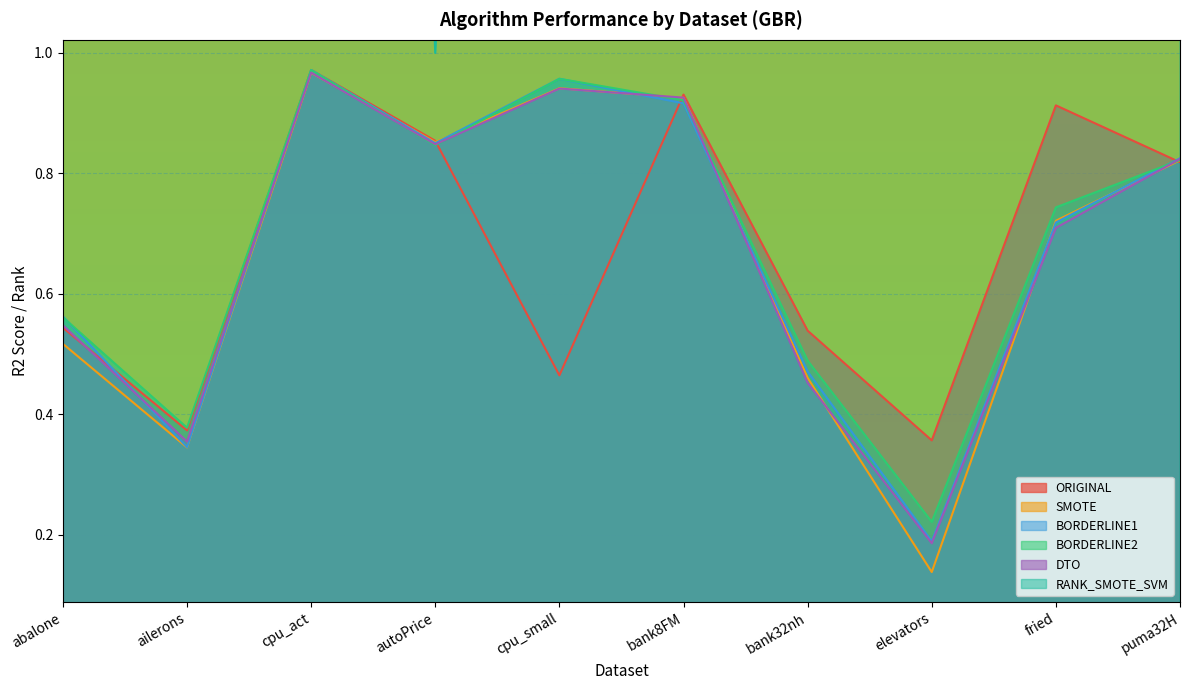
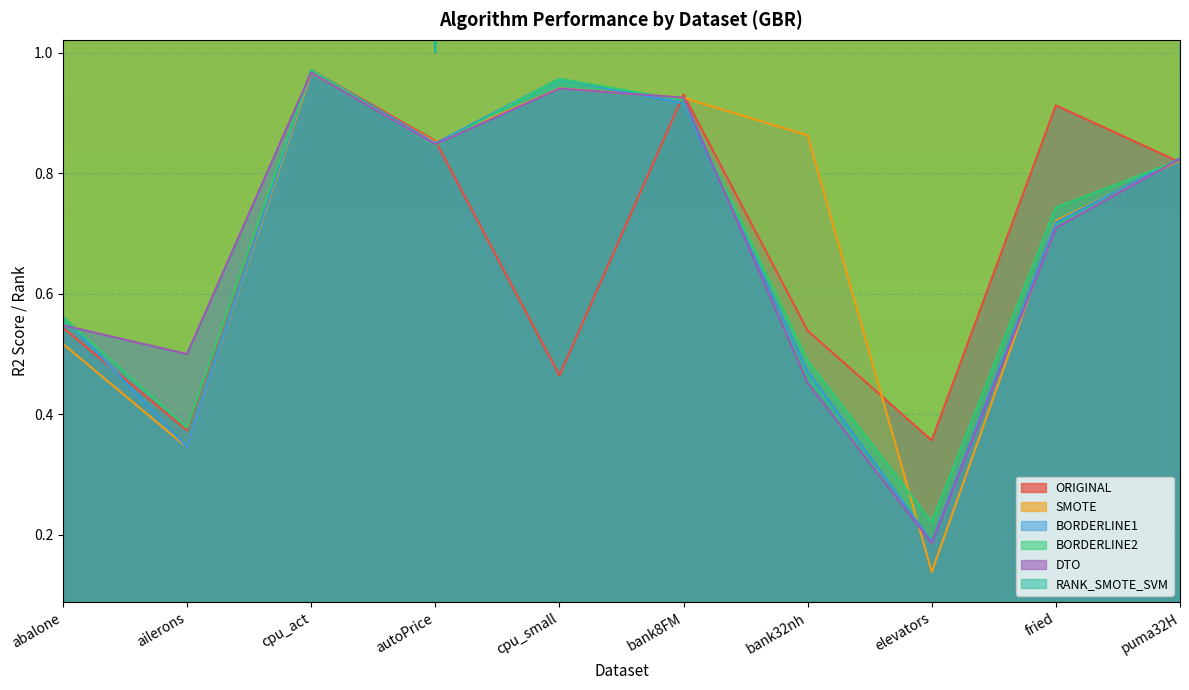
  {
    "ORIGINAL": {
      "ailerons": 0.37,
      "cpu_small": 0.46,
      "bank8FM": 0.93,
      "bank32nh": 0.54,
      "elevators": 0.36,
      "fried": 0.91
    },
    "SMOTE": {
      "abalone": 0.52,
-     "bank32nh": 0.46,
+     "bank32nh": 0.86,
      "elevators": 0.14
    },
    "DTO": {
-     "ailerons": 0.35,
+     "ailerons": 0.50,
      "bank32nh": 0.45,
      "fried": 0.71
    }
  }
